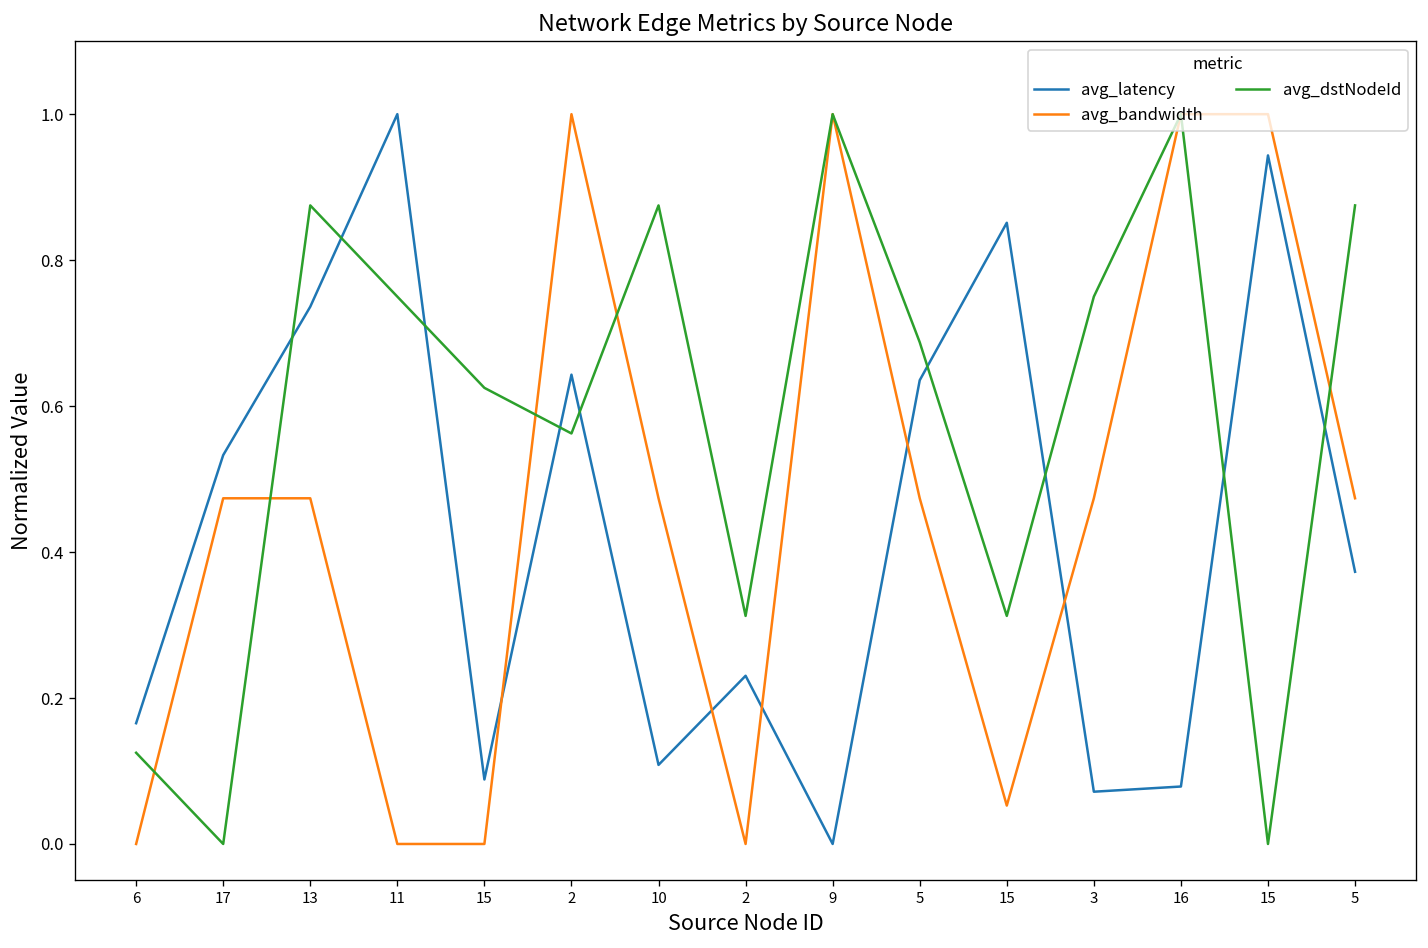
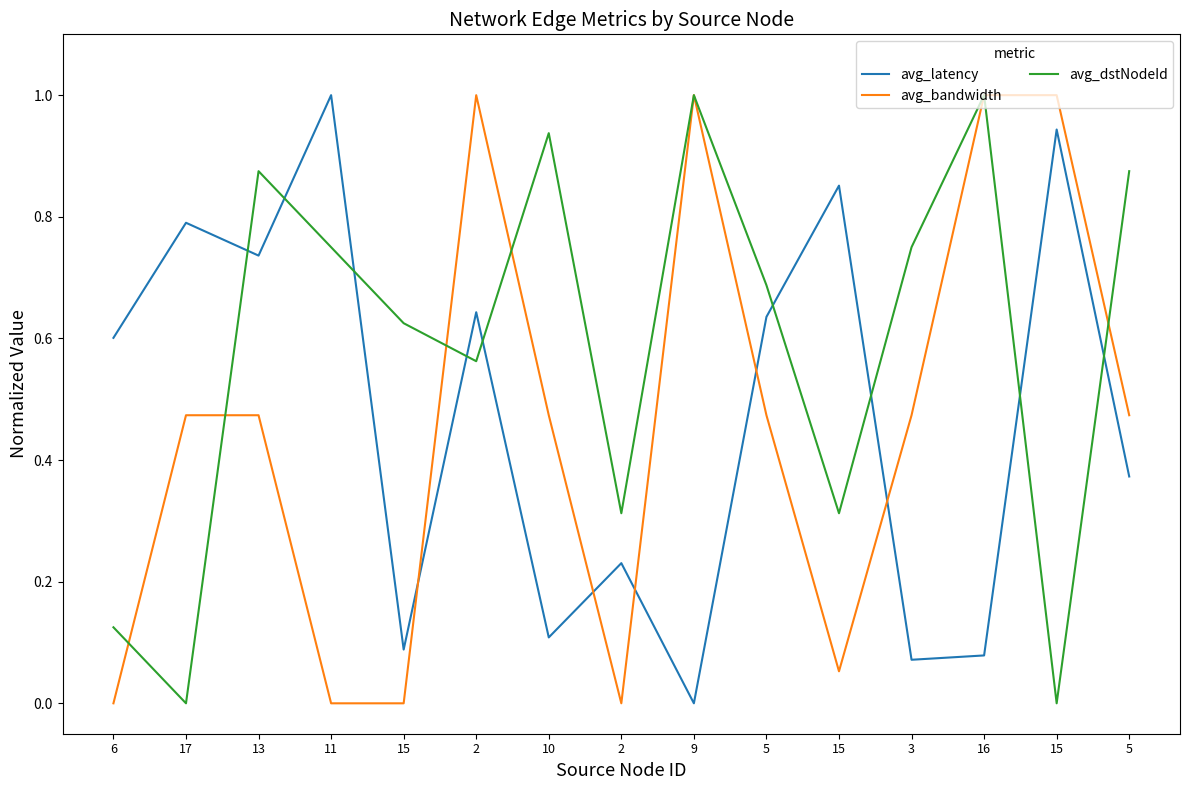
  {
    "avg_latency": {
-     "6": 0.17,
-     "17": 0.53,
+     "6": 0.60,
+     "17": 0.79,
      "13": 0.74,
      "11": 1.00,
      "10": 0.11,
      "9": 0.00,
      "3": 0.07,
      "16": 0.08
    },
    "avg_bandwidth": {
      "6": 0.00,
      "17": 0.47,
      "13": 0.47,
      "11": 0.00,
      "10": 0.47,
      "3": 0.47
    },
    "avg_dstNodeId": {
      "6": 0.13,
      "17": 0.00,
      "13": 0.88,
      "11": 0.75,
-     "10": 0.88,
+     "10": 0.94,
      "3": 0.75
    }
  }
